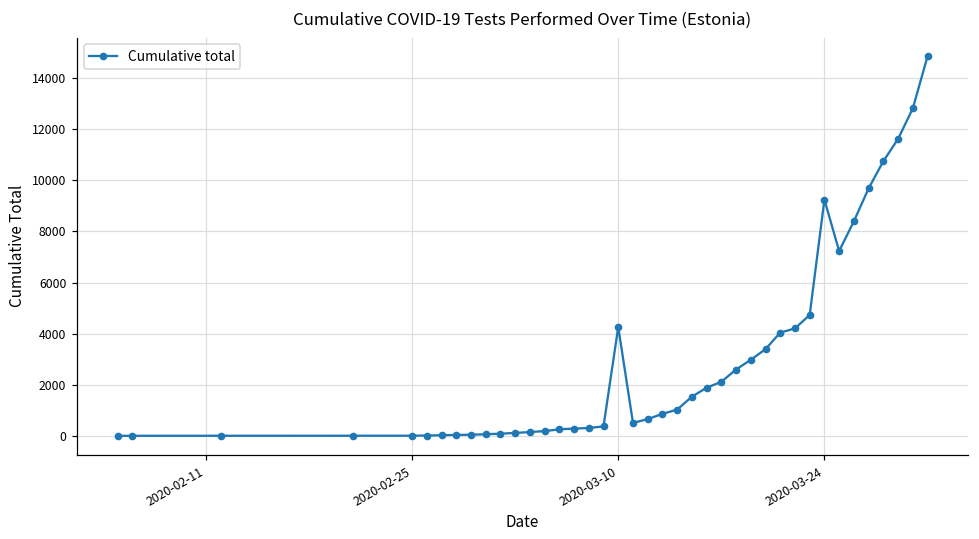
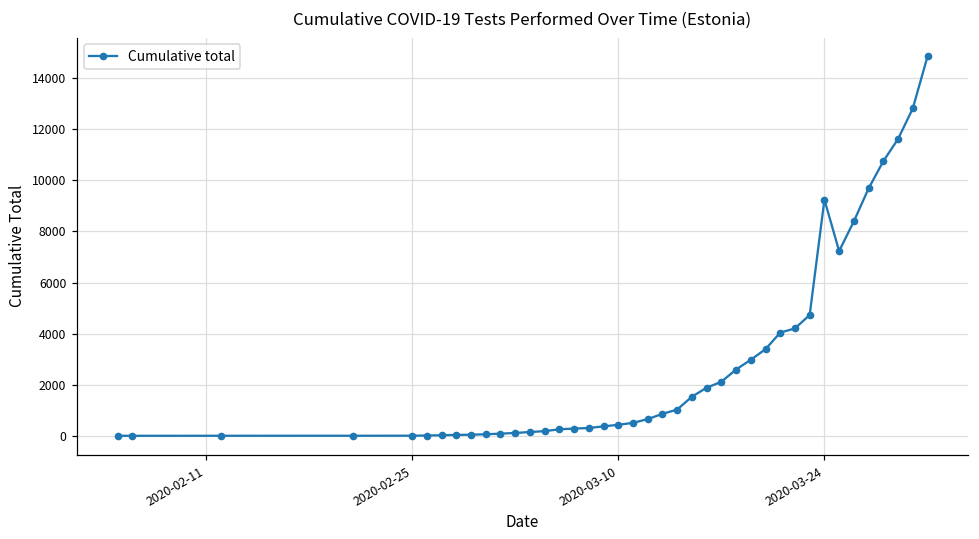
  {
    "2020-02-25": 0,
-   "2020-03-10": 4300,
+   "2020-03-10": 400,
    "2020-03-24": 9200
  }
